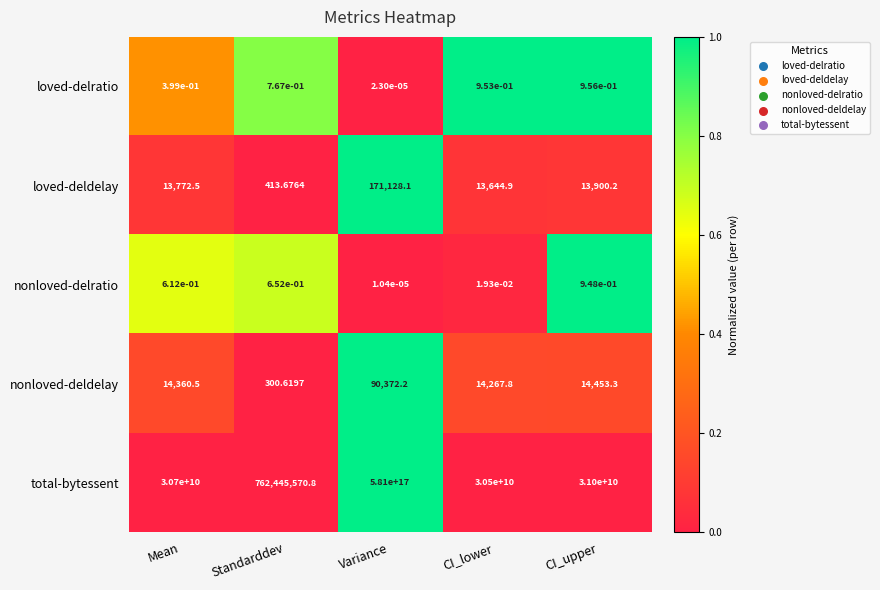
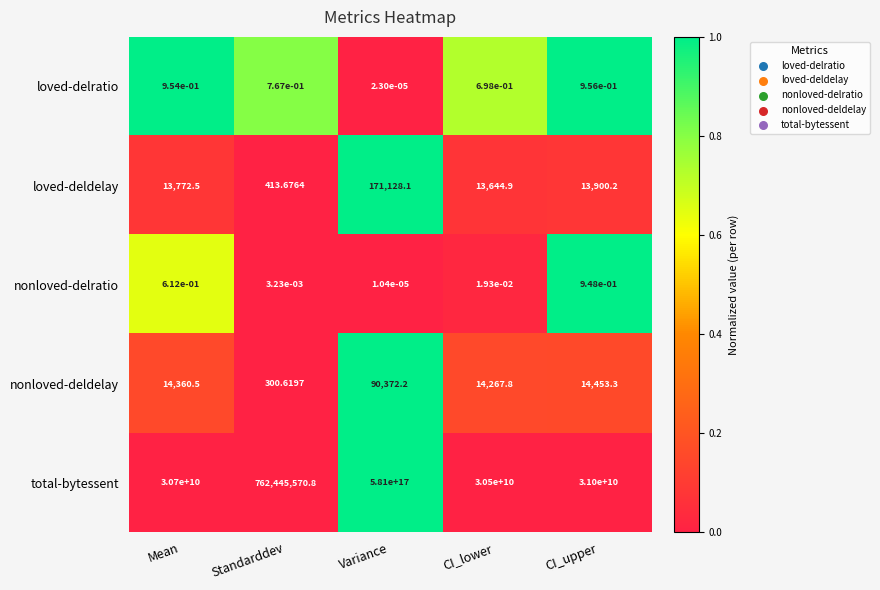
  {
    "loved-delratio": {
-     "Mean": "3.99e-01",
+     "Mean": "9.54e-01",
      "Standarddev": "7.67e-01",
      "Variance": "2.30e-05",
-     "CI_lower": "9.53e-01",
+     "CI_lower": "6.98e-01",
      "CI_upper": "9.56e-01"
    },
    "loved-deldelay": {
      "Mean": "13,772.5",
      "Standarddev": "413.6764",
      "Variance": "171,128.1",
      "CI_lower": "13,644.9",
      "CI_upper": "13,900.2"
    },
    "nonloved-delratio": {
      "Mean": "6.12e-01",
-     "Standarddev": "6.52e-01",
+     "Standarddev": "3.23e-03",
      "Variance": "1.04e-05",
      "CI_lower": "1.93e-02",
      "CI_upper": "9.48e-01"
    },
    "nonloved-deldelay": {
      "Mean": "14,360.5",
      "Standarddev": "300.6197",
      "Variance": "90,372.2",
      "CI_lower": "14,267.8",
      "CI_upper": "14,453.3"
    },
    "total-bytessent": {
      "Mean": "3.07e+10",
      "Standarddev": "762,445,570.8",
      "Variance": "5.81e+17",
      "CI_lower": "3.05e+10",
      "CI_upper": "3.10e+10"
    }
  }
